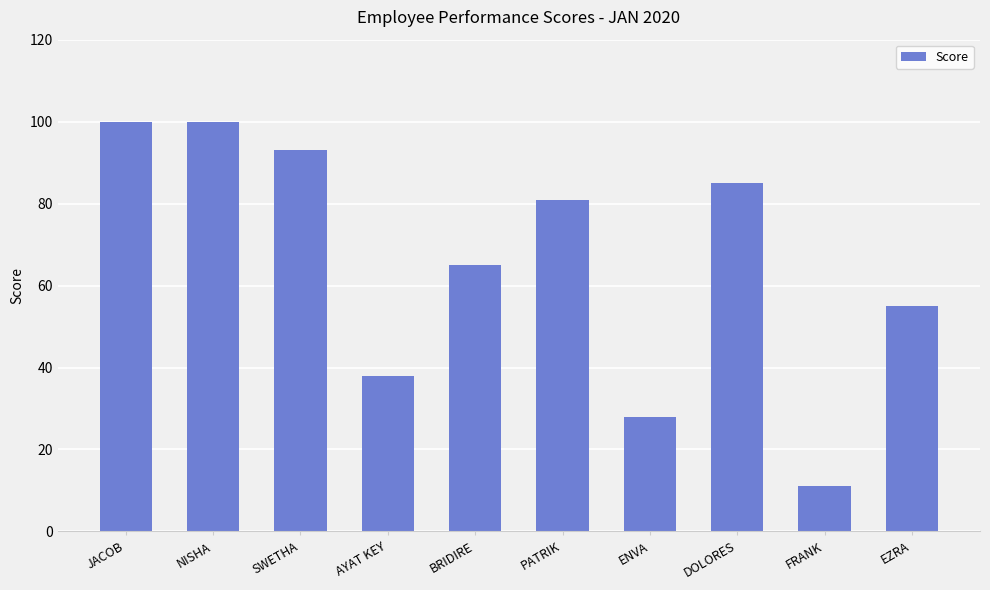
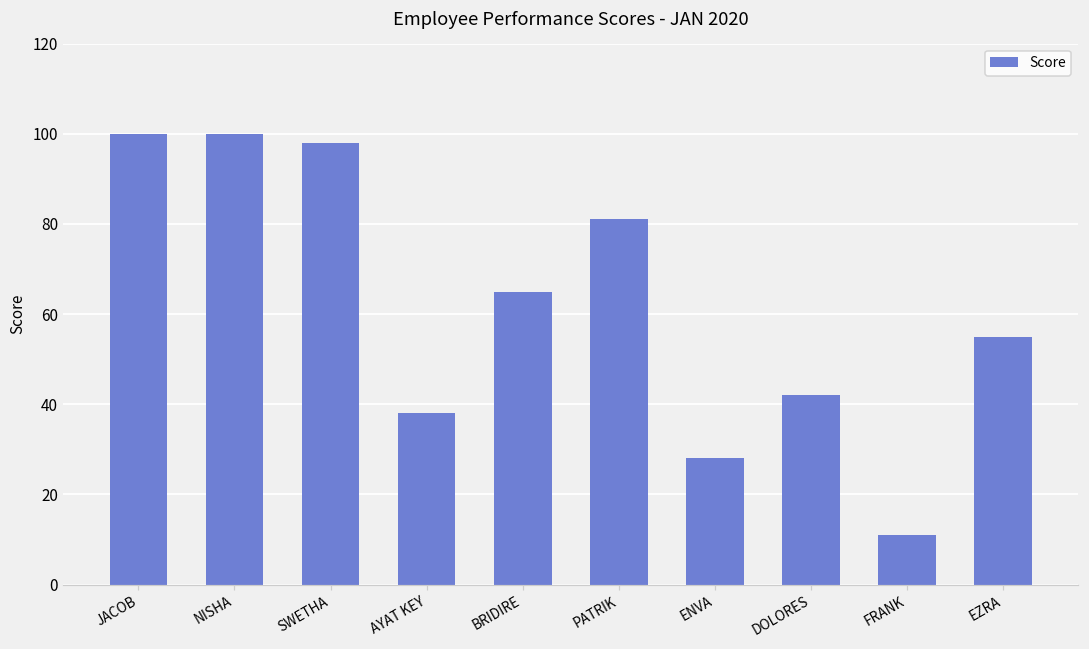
  {
    "JACOB": 100,
    "NISHA": 100,
-   "SWETHA": 93,
+   "SWETHA": 98,
    "AYAT KEY": 38,
    "BRIDIRE": 65,
    "PATRIK": 81,
    "ENVA": 28,
-   "DOLORES": 85,
+   "DOLORES": 42,
    "FRANK": 11,
    "EZRA": 55
  }
